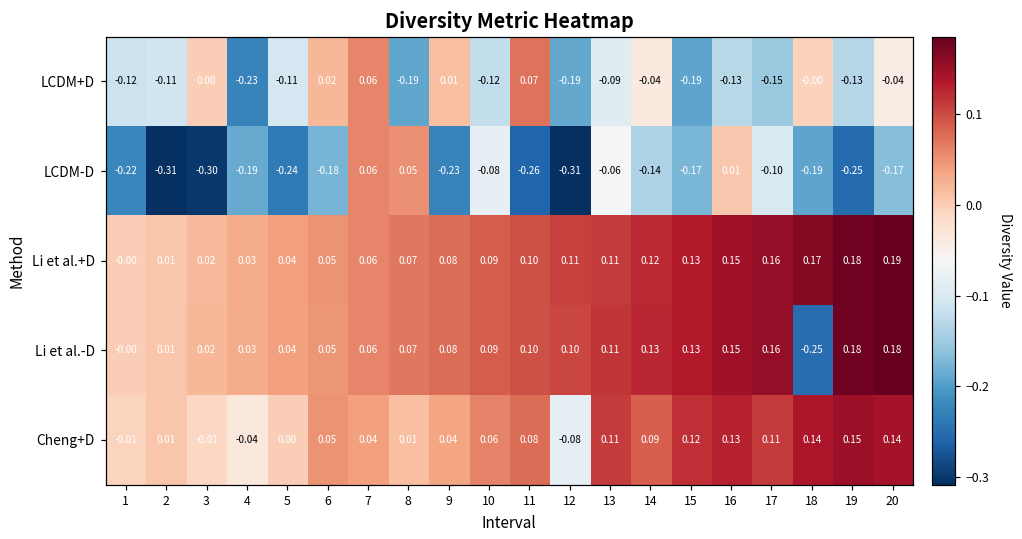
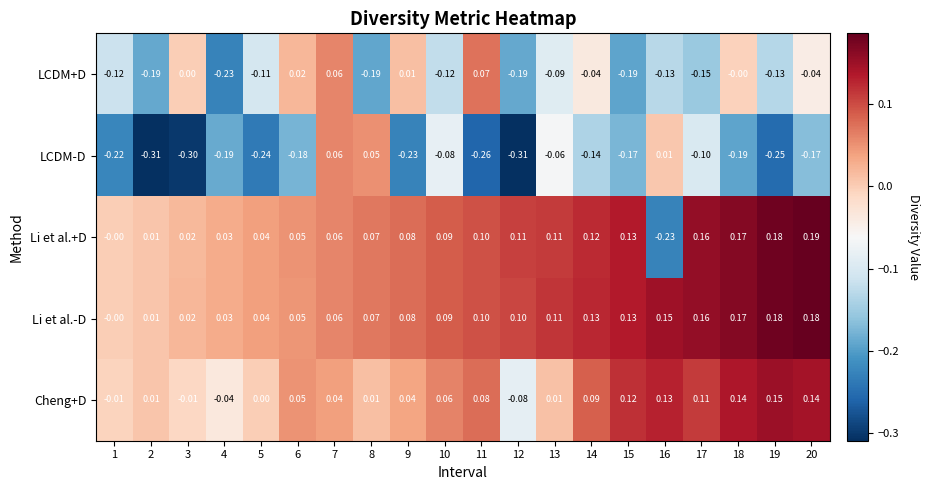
  {
    "LCDM+D": {
      "1": -0.12,
-     "2": -0.11,
+     "2": -0.19,
      "3": 0.00,
      "4": -0.23,
      "5": -0.11,
      "6": 0.02,
      "7": 0.06,
      "8": -0.19,
      "9": 0.01,
      "10": -0.12,
      "11": 0.07,
      "12": -0.19,
      "13": -0.09,
      "14": -0.04,
      "15": -0.19,
      "16": -0.13,
      "17": -0.15,
      "18": -0.00,
      "19": -0.13,
      "20": -0.04
    },
    "LCDM-D": {
      "1": -0.22,
      "2": -0.31,
      "3": -0.30,
      "4": -0.19,
      "5": -0.24,
      "6": -0.18,
      "7": 0.06,
      "8": 0.05,
      "9": -0.23,
      "10": -0.08,
      "11": -0.26,
      "12": -0.31,
      "13": -0.06,
      "14": -0.14,
      "15": -0.17,
      "16": 0.01,
      "17": -0.10,
      "18": -0.19,
      "19": -0.25,
      "20": -0.17
    },
    "Li et al.+D": {
      "1": -0.00,
      "2": 0.01,
      "3": 0.02,
      "4": 0.03,
      "5": 0.04,
      "6": 0.05,
      "7": 0.06,
      "8": 0.07,
      "9": 0.08,
      "10": 0.09,
      "11": 0.10,
      "12": 0.11,
      "13": 0.11,
      "14": 0.12,
      "15": 0.13,
-     "16": 0.15,
+     "16": -0.23,
      "17": 0.16,
      "18": 0.17,
      "19": 0.18,
      "20": 0.19
    },
    "Li et al.-D": {
      "1": -0.00,
      "2": 0.01,
      "3": 0.02,
      "4": 0.03,
      "5": 0.04,
      "6": 0.05,
      "7": 0.06,
      "8": 0.07,
      "9": 0.08,
      "10": 0.09,
      "11": 0.10,
      "12": 0.10,
      "13": 0.11,
      "14": 0.13,
      "15": 0.13,
      "16": 0.15,
      "17": 0.16,
-     "18": -0.25,
+     "18": 0.17,
      "19": 0.18,
      "20": 0.18
    },
    "Cheng+D": {
      "1": -0.01,
      "2": 0.01,
      "3": -0.01,
      "4": -0.04,
      "5": 0.00,
      "6": 0.05,
      "7": 0.04,
      "8": 0.01,
      "9": 0.04,
      "10": 0.06,
      "11": 0.08,
      "12": -0.08,
-     "13": 0.11,
+     "13": 0.01,
      "14": 0.09,
      "15": 0.12,
      "16": 0.13,
      "17": 0.11,
      "18": 0.14,
      "19": 0.15,
      "20": 0.14
    }
  }
